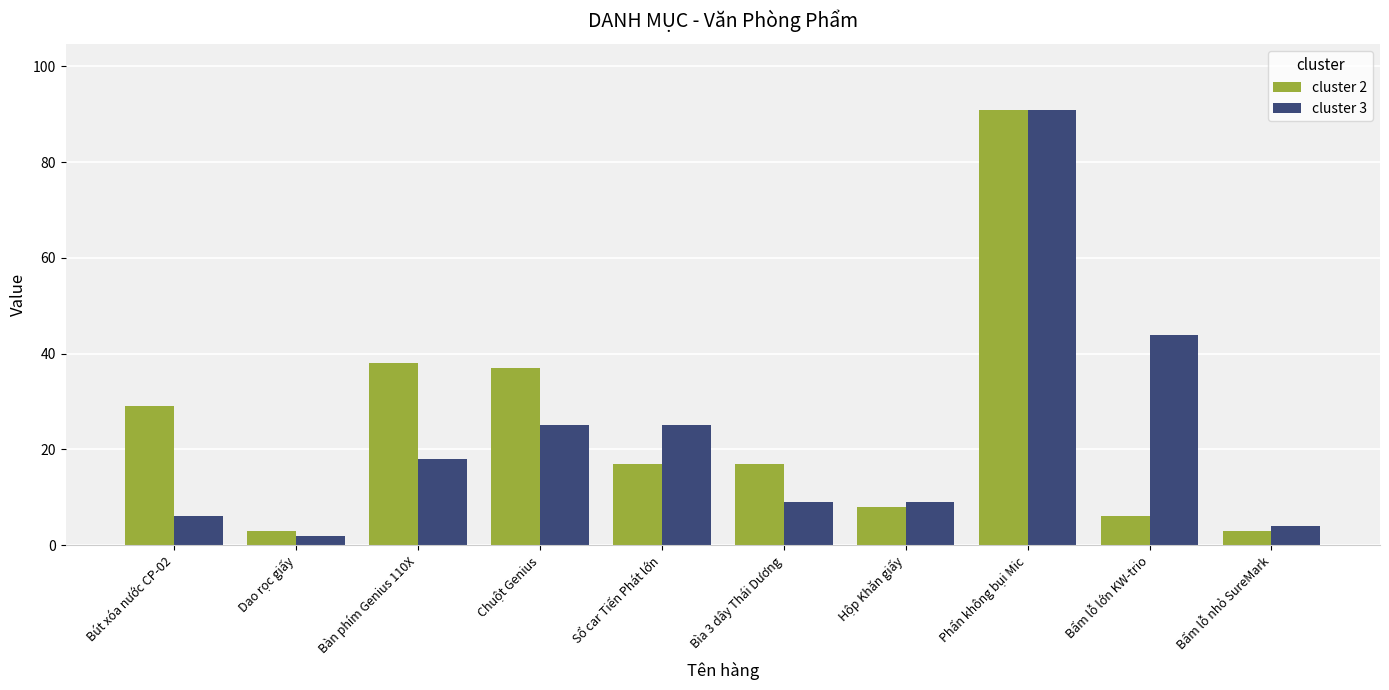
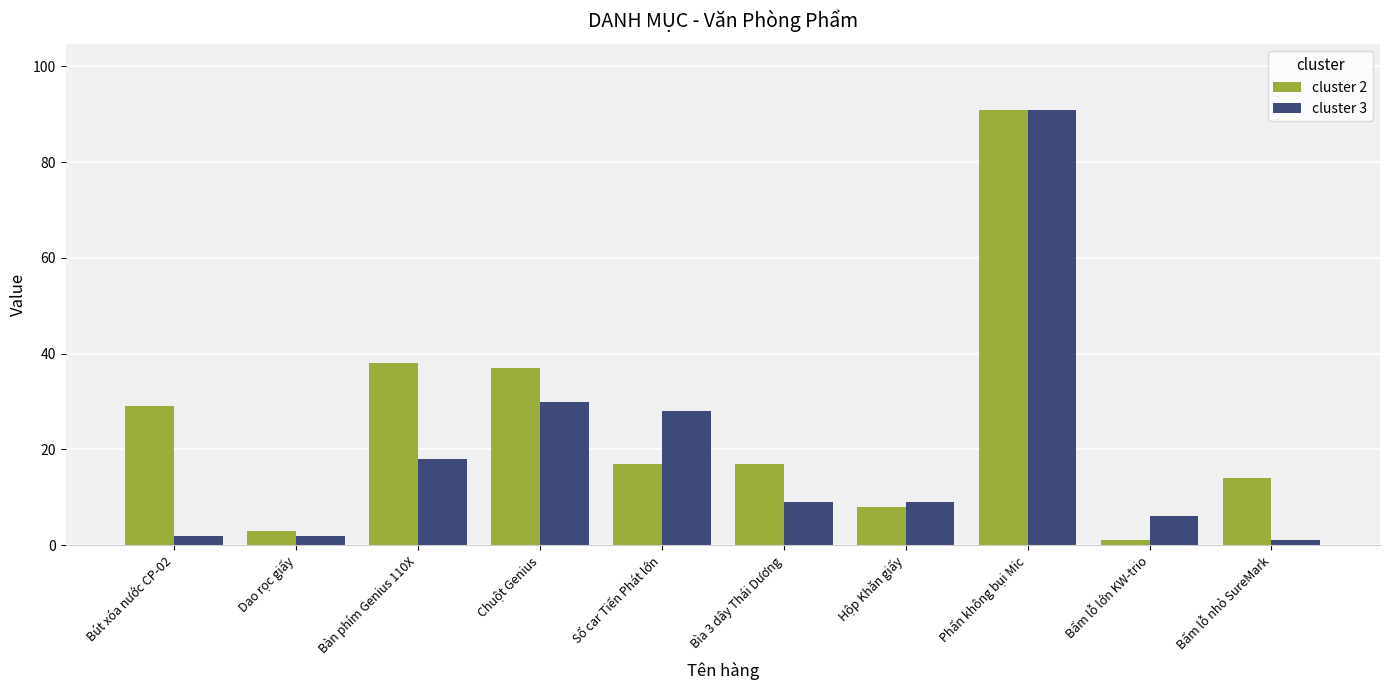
  {
    "cluster 2": {
      "Bút xóa nước CP-02": 29,
      "Dao rọc giấy": 3,
      "Bàn phím Genius 110X": 38,
      "Chuột Genius": 37,
      "Sổ car Tiến Phát lớn": 17,
      "Bìa 3 dây Thái Dương": 17,
      "Hộp Khăn giấy": 8,
      "Phấn không bụi Mic": 91,
-     "Bấm lỗ lớn KW-trio": 6,
-     "Bấm lỗ nhỏ SureMark": 3
+     "Bấm lỗ lớn KW-trio": 1,
+     "Bấm lỗ nhỏ SureMark": 14
    },
    "cluster 3": {
-     "Bút xóa nước CP-02": 6,
+     "Bút xóa nước CP-02": 2,
      "Dao rọc giấy": 2,
      "Bàn phím Genius 110X": 18,
-     "Chuột Genius": 25,
-     "Sổ car Tiến Phát lớn": 25,
+     "Chuột Genius": 30,
+     "Sổ car Tiến Phát lớn": 28,
      "Bìa 3 dây Thái Dương": 9,
      "Hộp Khăn giấy": 9,
      "Phấn không bụi Mic": 91,
-     "Bấm lỗ lớn KW-trio": 44,
-     "Bấm lỗ nhỏ SureMark": 4
+     "Bấm lỗ lớn KW-trio": 6,
+     "Bấm lỗ nhỏ SureMark": 1
    }
  }
